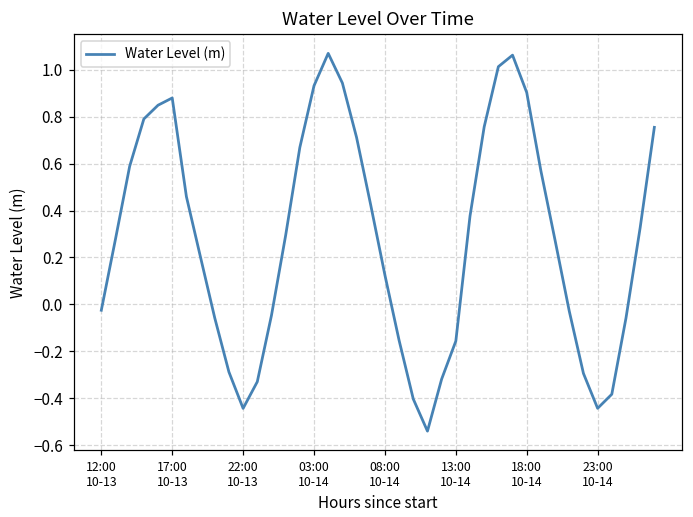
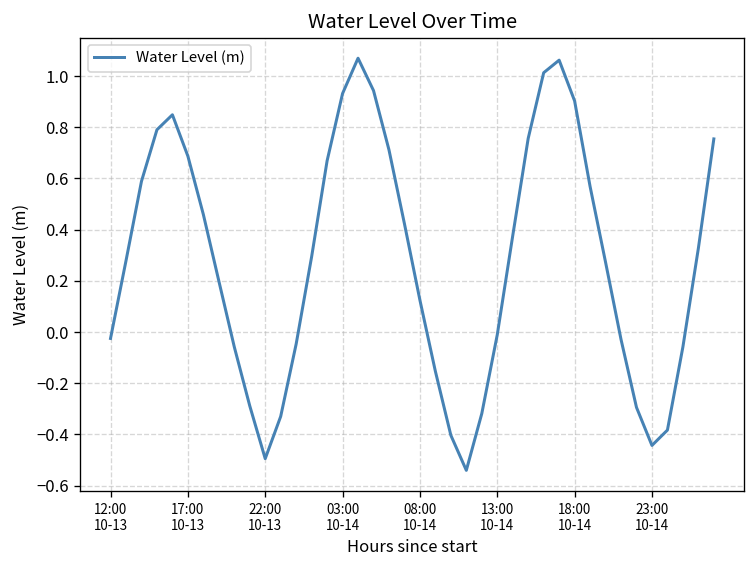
  {
    "12:00 10-13": -0.03,
-   "17:00 10-13": 0.88,
-   "22:00 10-13": -0.44,
+   "17:00 10-13": 0.69,
+   "22:00 10-13": -0.49,
    "03:00 10-14": 0.93,
    "08:00 10-14": 0.12,
-   "13:00 10-14": -0.16,
+   "13:00 10-14": -0.01,
    "18:00 10-14": 0.90,
    "23:00 10-14": -0.44
  }
